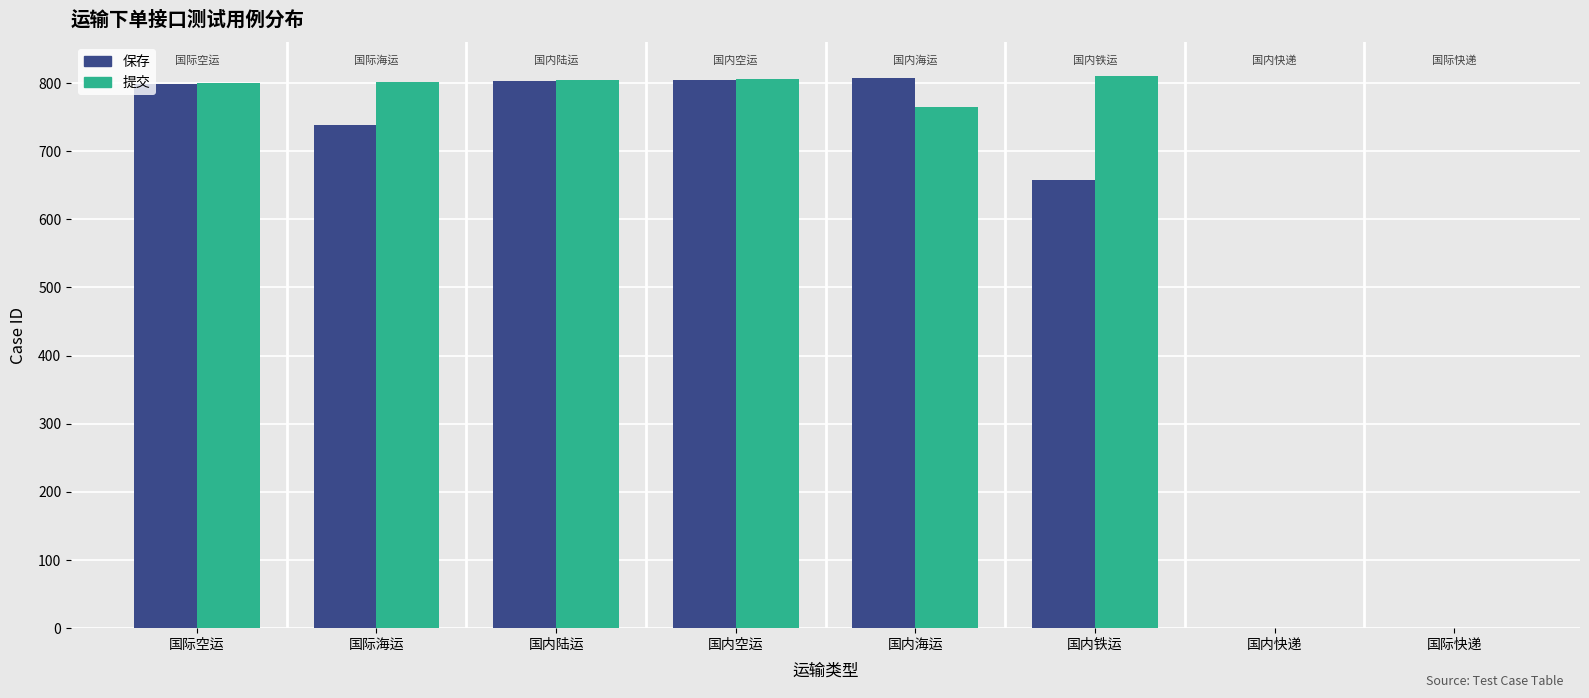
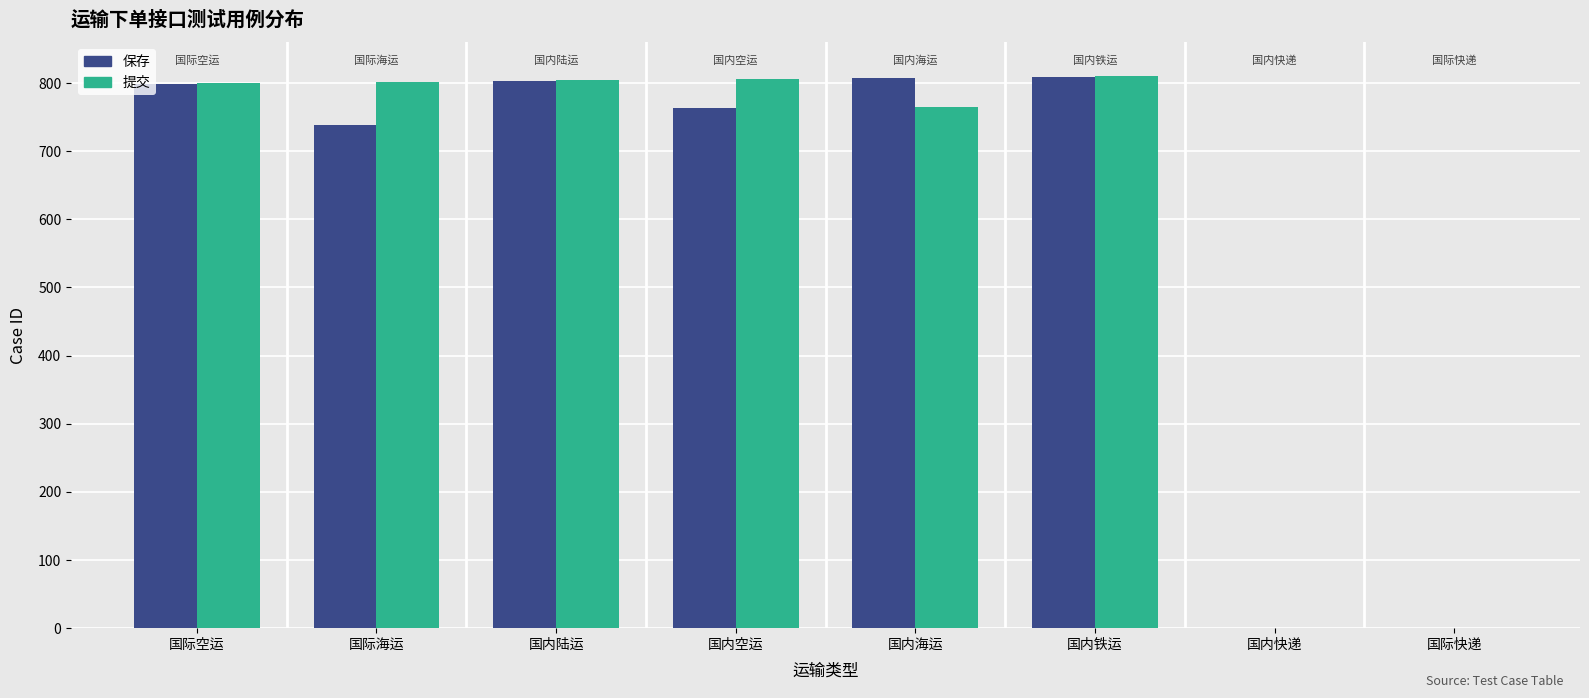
  {
    "保存": {
      "国际空运": 800,
      "国际海运": 740,
      "国内陆运": 800,
-     "国内空运": 810,
+     "国内空运": 760,
      "国内海运": 810,
-     "国内铁运": 660,
+     "国内铁运": 810,
      "国内快递": 0,
      "国际快递": 0
    },
    "提交": {
      "国际空运": 800,
      "国际海运": 800,
      "国内陆运": 800,
      "国内空运": 810,
      "国内海运": 770,
      "国内铁运": 810,
      "国内快递": 0,
      "国际快递": 0
    }
  }
